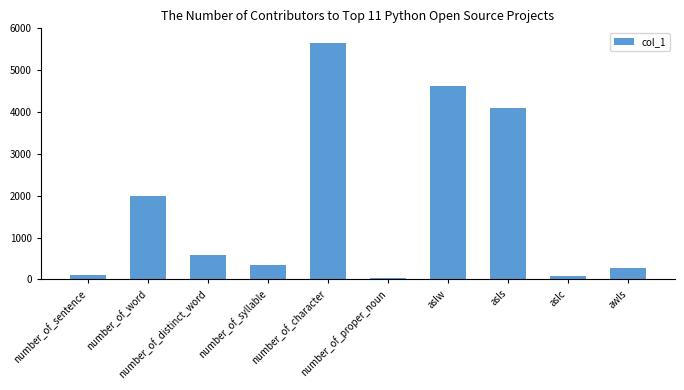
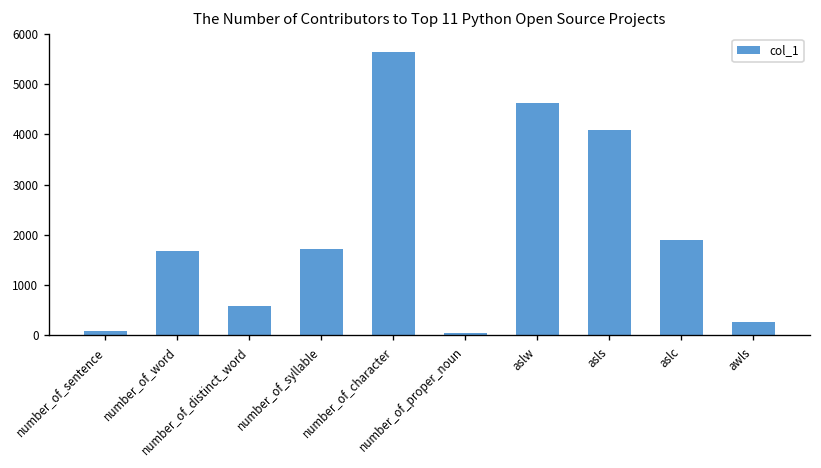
  {
    "number_of_sentence": 100,
-   "number_of_word": 2000,
+   "number_of_word": 1700,
    "number_of_distinct_word": 600,
-   "number_of_syllable": 300,
+   "number_of_syllable": 1700,
    "number_of_character": 5600,
    "aslw": 4600,
    "asls": 4100,
-   "aslc": 100,
+   "aslc": 1900,
    "awls": 300
  }
